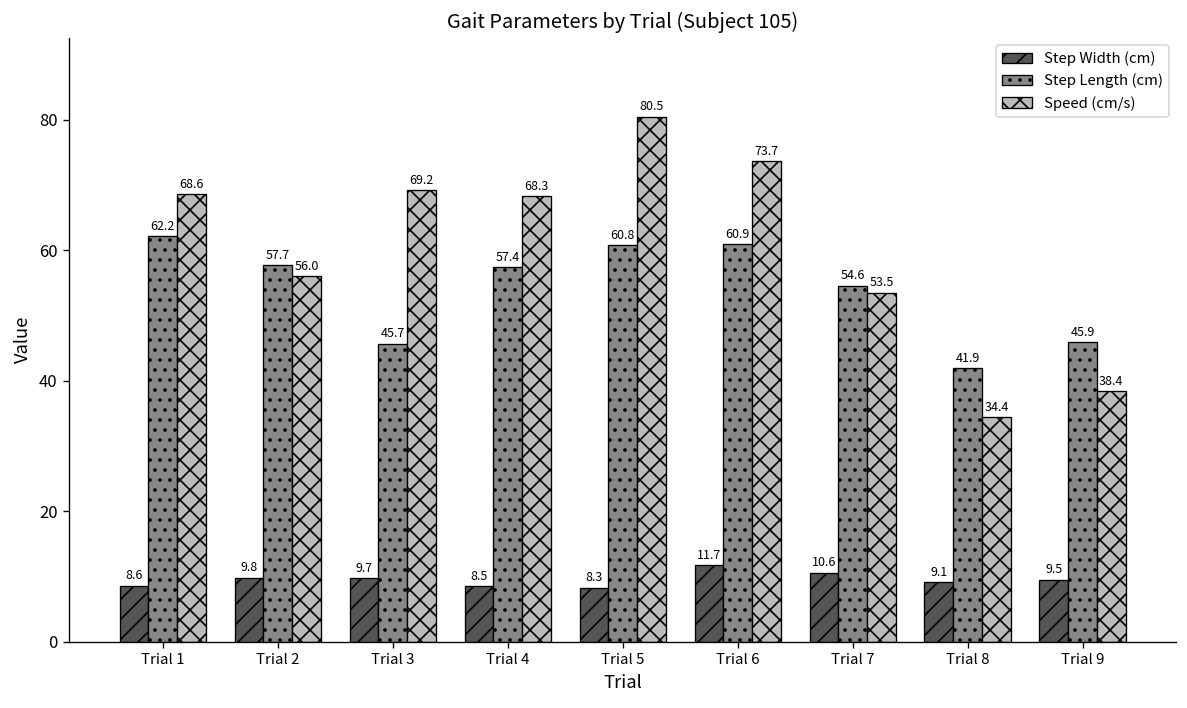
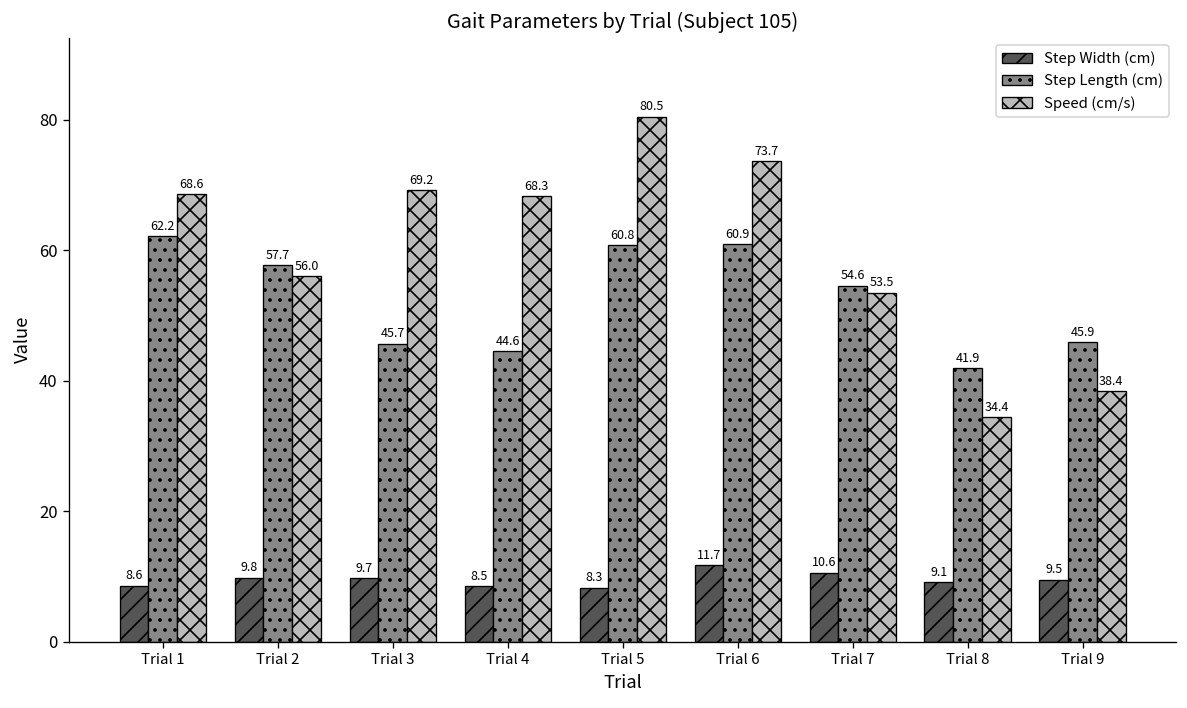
  {
    "Step Width (cm)": {
      "Trial 1": 8.6,
      "Trial 2": 9.8,
      "Trial 3": 9.7,
      "Trial 4": 8.5,
      "Trial 5": 8.3,
      "Trial 6": 11.7,
      "Trial 7": 10.6,
      "Trial 8": 9.1,
      "Trial 9": 9.5
    },
    "Step Length (cm)": {
      "Trial 1": 62.2,
      "Trial 2": 57.7,
      "Trial 3": 45.7,
-     "Trial 4": 57.4,
+     "Trial 4": 44.6,
      "Trial 5": 60.8,
      "Trial 6": 60.9,
      "Trial 7": 54.6,
      "Trial 8": 41.9,
      "Trial 9": 45.9
    },
    "Speed (cm/s)": {
      "Trial 1": 68.6,
      "Trial 2": 56.0,
      "Trial 3": 69.2,
      "Trial 4": 68.3,
      "Trial 5": 80.5,
      "Trial 6": 73.7,
      "Trial 7": 53.5,
      "Trial 8": 34.4,
      "Trial 9": 38.4
    }
  }
